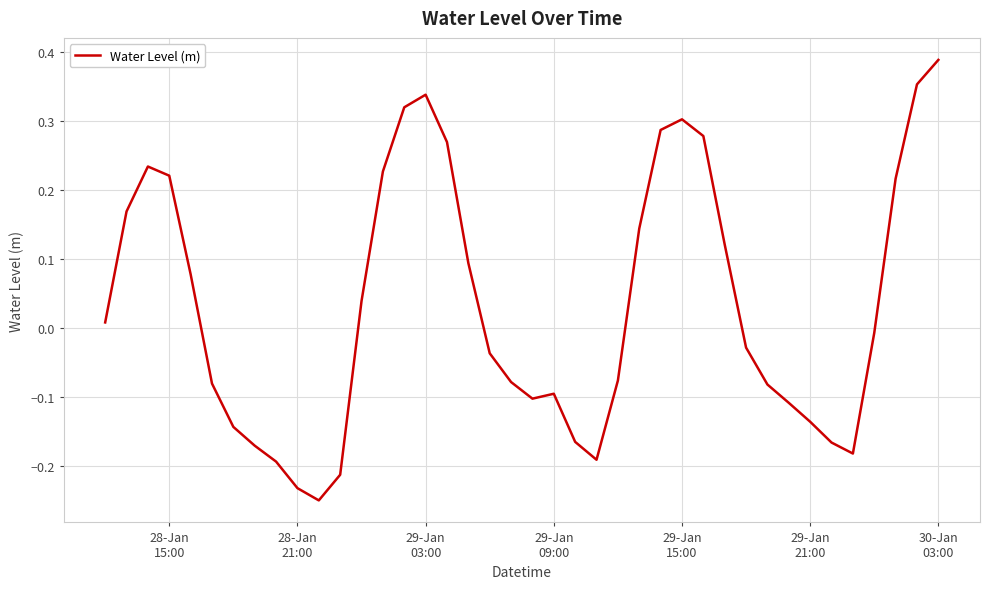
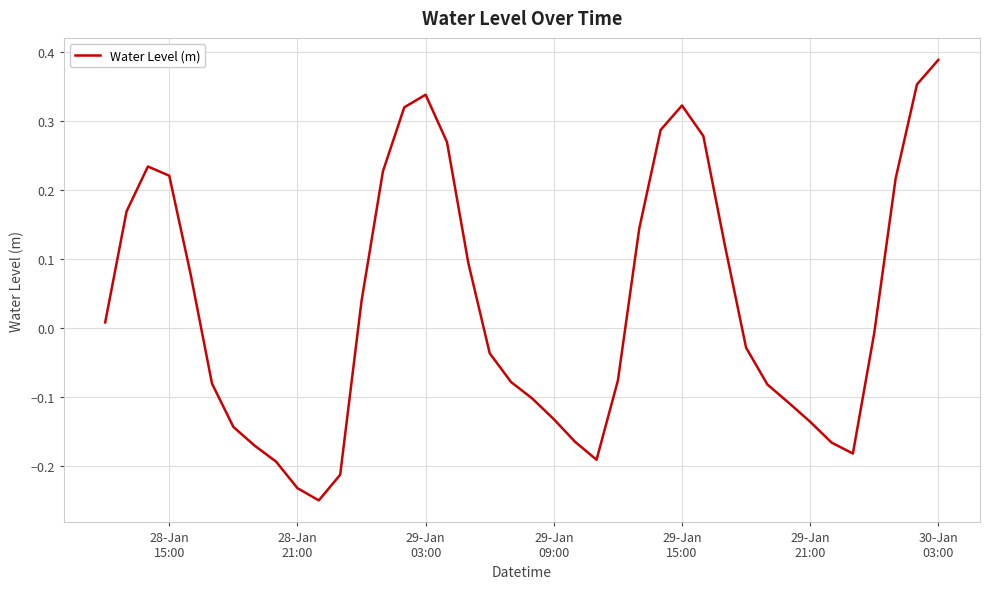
  {
    "28-Jan 15:00": 0.22,
    "28-Jan 21:00": -0.23,
    "29-Jan 03:00": 0.34,
-   "29-Jan 09:00": -0.09,
-   "29-Jan 15:00": 0.30,
+   "29-Jan 09:00": -0.13,
+   "29-Jan 15:00": 0.32,
    "29-Jan 21:00": -0.14,
    "30-Jan 03:00": 0.39
  }
